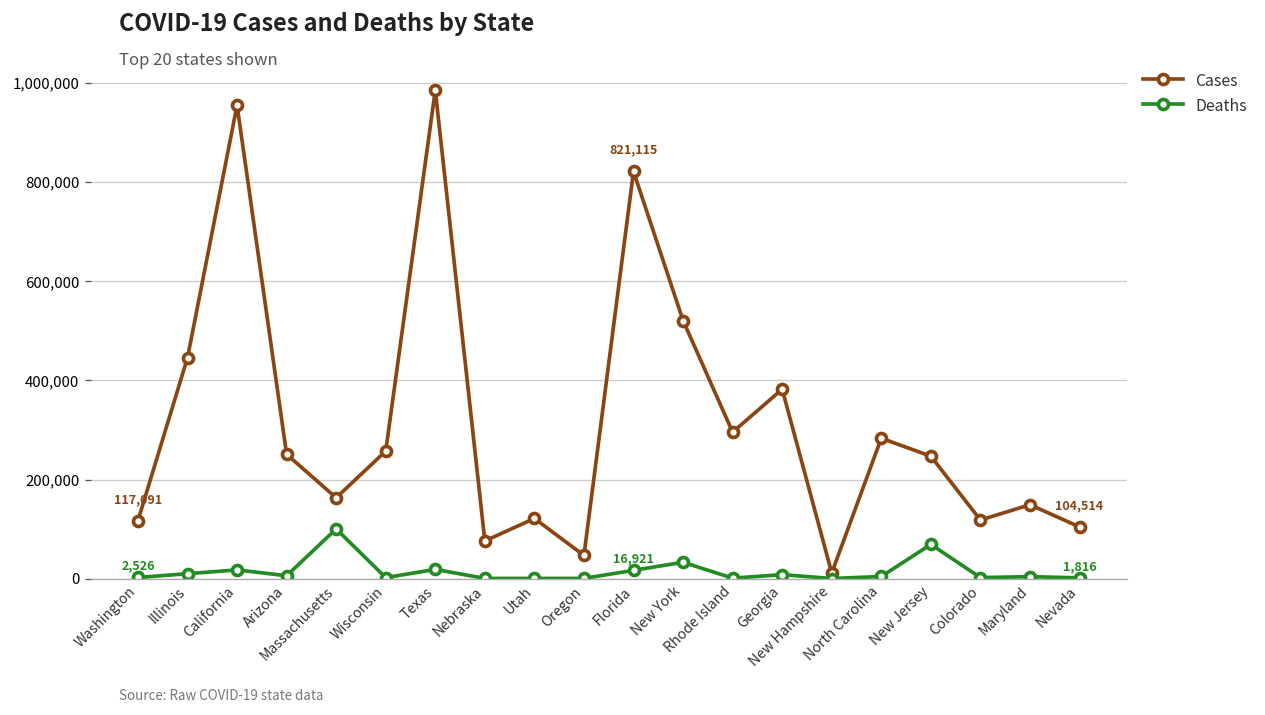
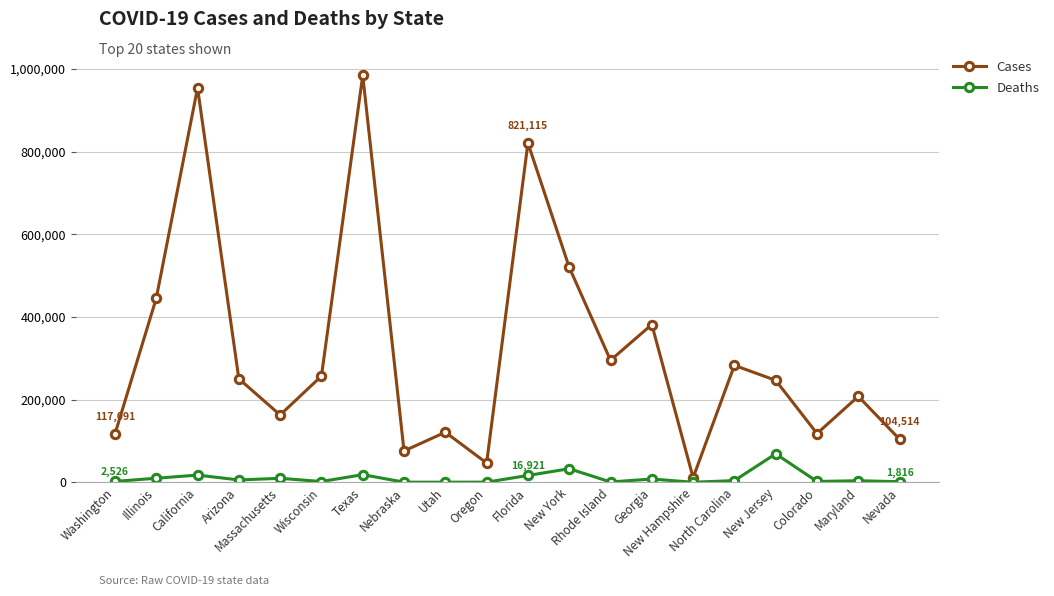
  {
    "Cases": {
      "Illinois": "450,000",
      "California": "950,000",
      "Arizona": "250,000",
      "Massachusetts": "160,000",
      "Wisconsin": "260,000",
      "Texas": "980,000",
      "Nebraska": "80,000",
      "Utah": "120,000",
      "Oregon": "50,000",
      "New York": "520,000",
      "Rhode Island": "300,000",
      "Georgia": "380,000",
      "New Hampshire": "10,000",
      "North Carolina": "280,000",
      "New Jersey": "250,000",
      "Colorado": "120,000",
-     "Maryland": "150,000"
+     "Maryland": "210,000"
    },
    "Deaths": {
      "Illinois": "10,000",
      "California": "20,000",
      "Arizona": "10,000",
-     "Massachusetts": "100,000",
+     "Massachusetts": "10,000",
      "Wisconsin": "0",
      "Texas": "20,000",
      "Nebraska": "0",
      "Utah": "0",
      "Oregon": "0",
      "New York": "30,000",
      "Rhode Island": "0",
      "Georgia": "10,000",
      "New Hampshire": "0",
      "North Carolina": "0",
      "New Jersey": "70,000",
      "Colorado": "0",
      "Maryland": "0"
    }
  }
